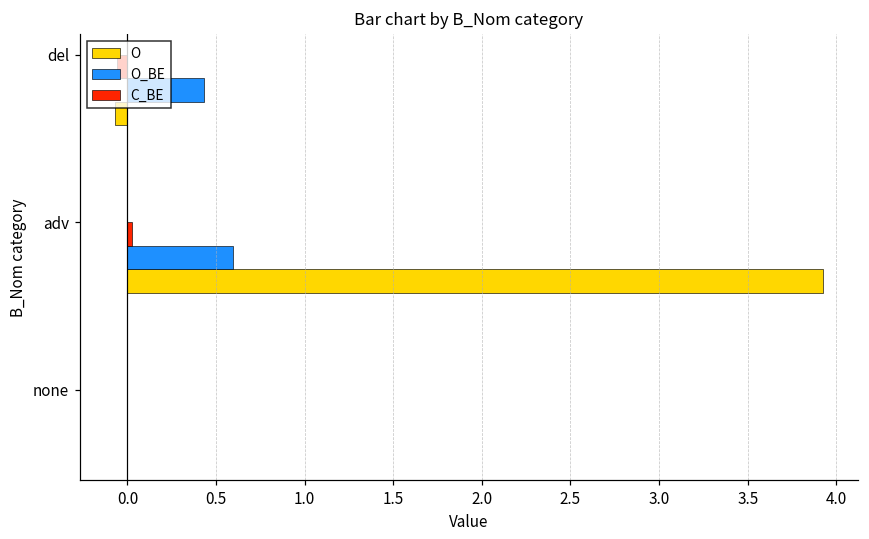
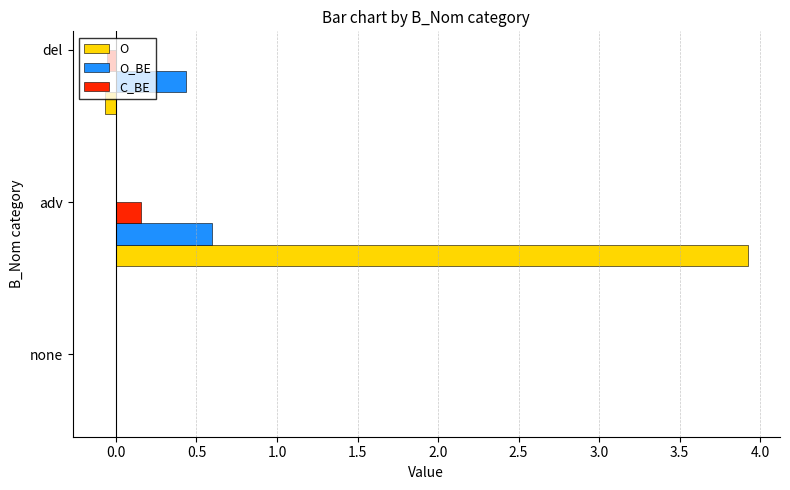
  {
    "O": {
      "del": -0.07,
      "adv": 3.92,
      "none": 0.00
    },
    "O_BE": {
      "del": 0.43,
      "adv": 0.59,
      "none": 0.00
    },
    "C_BE": {
-     "adv": 0.02,
+     "adv": 0.16,
      "none": 0.00
    }
  }
